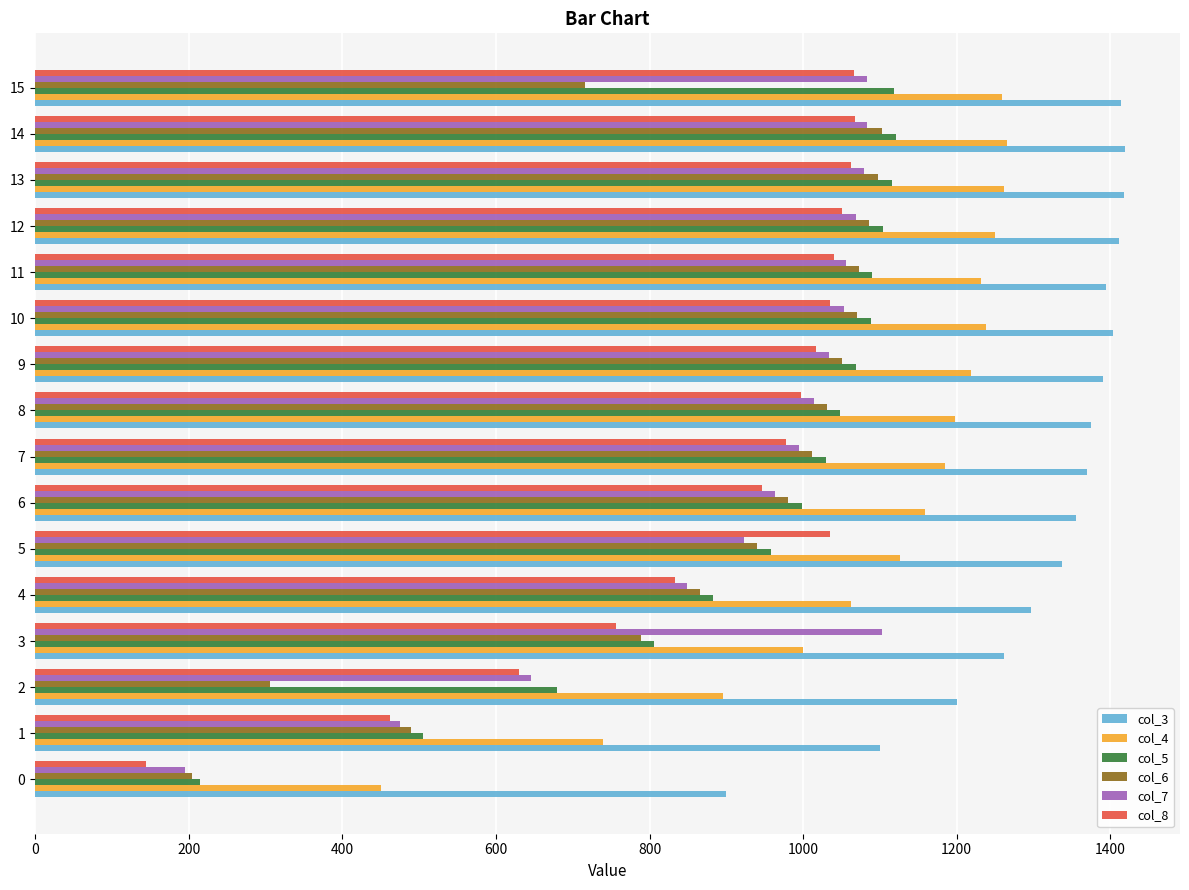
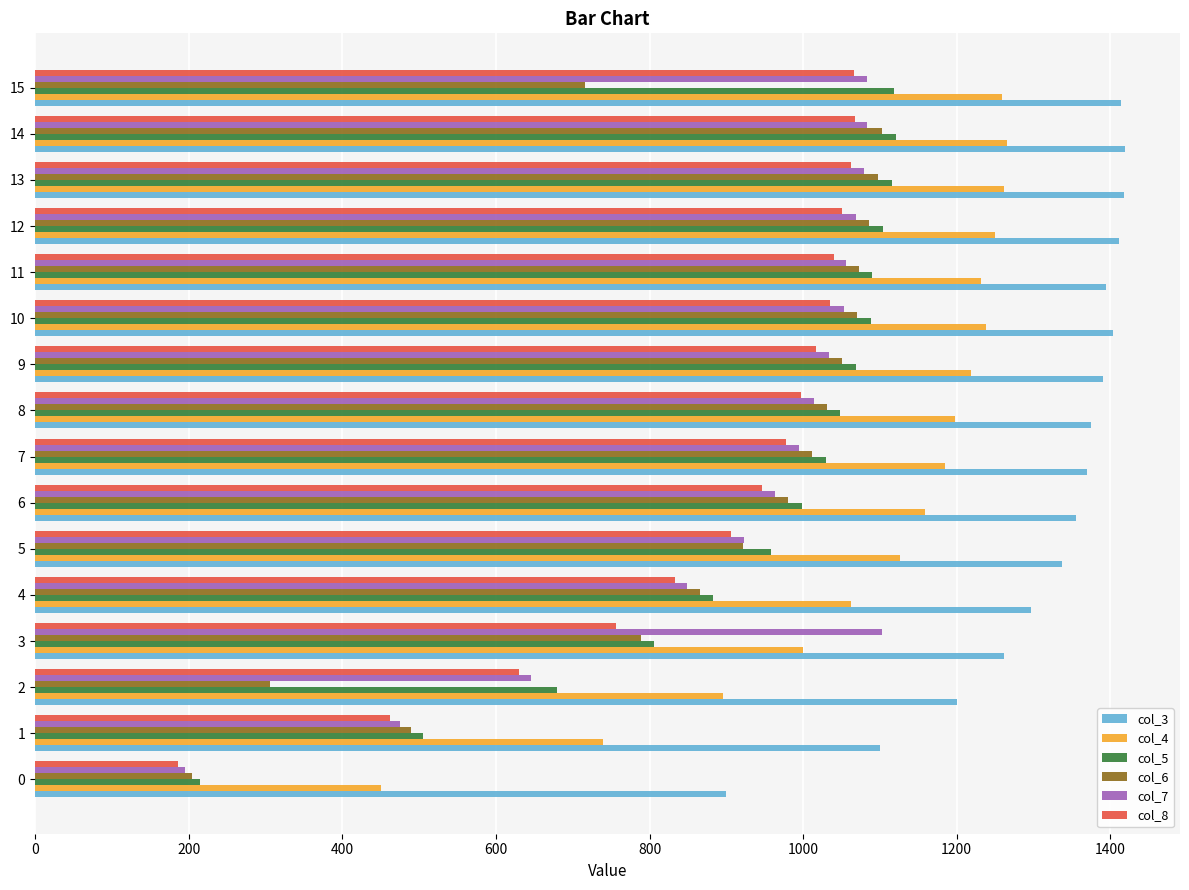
  {
    "col_3": {
      "15": 1410,
      "14": 1420,
      "13": 1420,
      "12": 1410,
      "11": 1390,
      "10": 1400,
      "9": 1390,
      "8": 1380,
      "7": 1370,
      "6": 1360,
      "5": 1340,
      "4": 1300,
      "3": 1260,
      "2": 1200,
      "1": 1100,
      "0": 900
    },
    "col_4": {
      "15": 1260,
      "14": 1270,
      "13": 1260,
      "12": 1250,
      "11": 1230,
      "10": 1240,
      "9": 1220,
      "8": 1200,
      "7": 1180,
      "6": 1160,
      "5": 1130,
      "4": 1060,
      "3": 1000,
      "2": 900,
      "1": 740,
      "0": 450
    },
    "col_5": {
      "15": 1120,
      "14": 1120,
      "13": 1120,
      "12": 1100,
      "11": 1090,
      "10": 1090,
      "9": 1070,
      "8": 1050,
      "7": 1030,
      "6": 1000,
      "5": 960,
      "4": 880,
      "3": 810,
      "2": 680,
      "1": 510,
      "0": 210
    },
    "col_6": {
      "15": 720,
      "14": 1100,
      "13": 1100,
      "12": 1090,
      "11": 1070,
      "10": 1070,
      "9": 1050,
      "8": 1030,
      "7": 1010,
      "6": 980,
-     "5": 940,
+     "5": 920,
      "4": 870,
      "3": 790,
      "2": 310,
      "1": 490,
      "0": 200
    },
    "col_7": {
      "15": 1080,
      "14": 1080,
      "13": 1080,
      "12": 1070,
      "11": 1060,
      "10": 1050,
      "9": 1030,
      "8": 1010,
      "7": 990,
      "6": 960,
      "5": 920,
      "4": 850,
      "3": 1100,
      "2": 650,
      "1": 480,
      "0": 190
    },
    "col_8": {
      "15": 1070,
      "14": 1070,
      "13": 1060,
      "12": 1050,
      "11": 1040,
      "10": 1040,
      "9": 1020,
      "8": 1000,
      "7": 980,
      "6": 950,
-     "5": 1040,
+     "5": 910,
      "4": 830,
      "3": 760,
      "2": 630,
      "1": 460,
-     "0": 140
+     "0": 190
    }
  }
